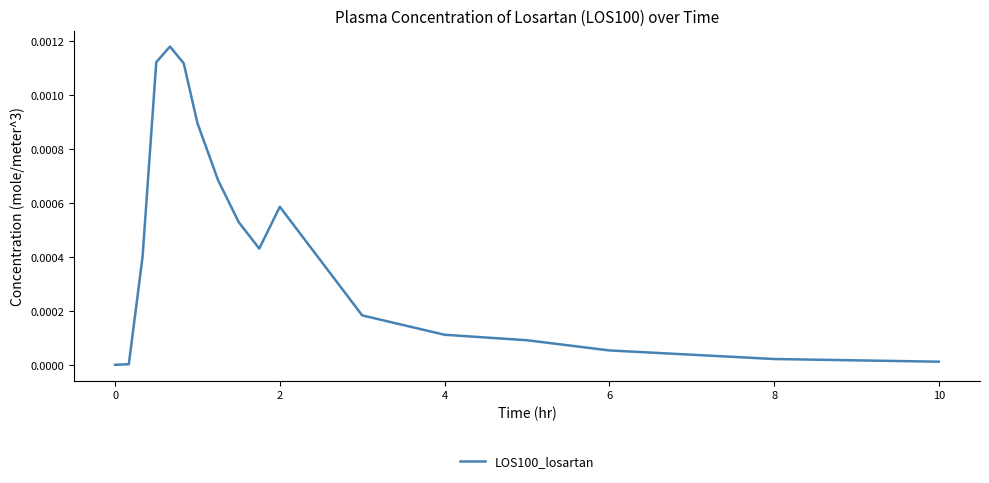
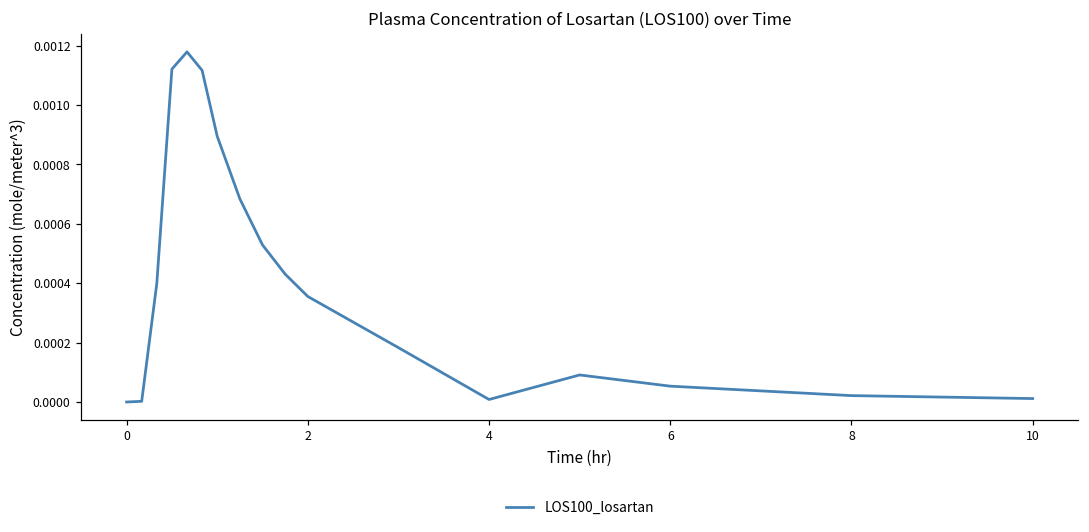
  {
    "0": 0.00000,
-   "2": 0.00059,
-   "4": 0.00011,
+   "2": 0.00036,
+   "4": 0.00001,
    "6": 0.00005,
    "8": 0.00002,
    "10": 0.00001
  }
